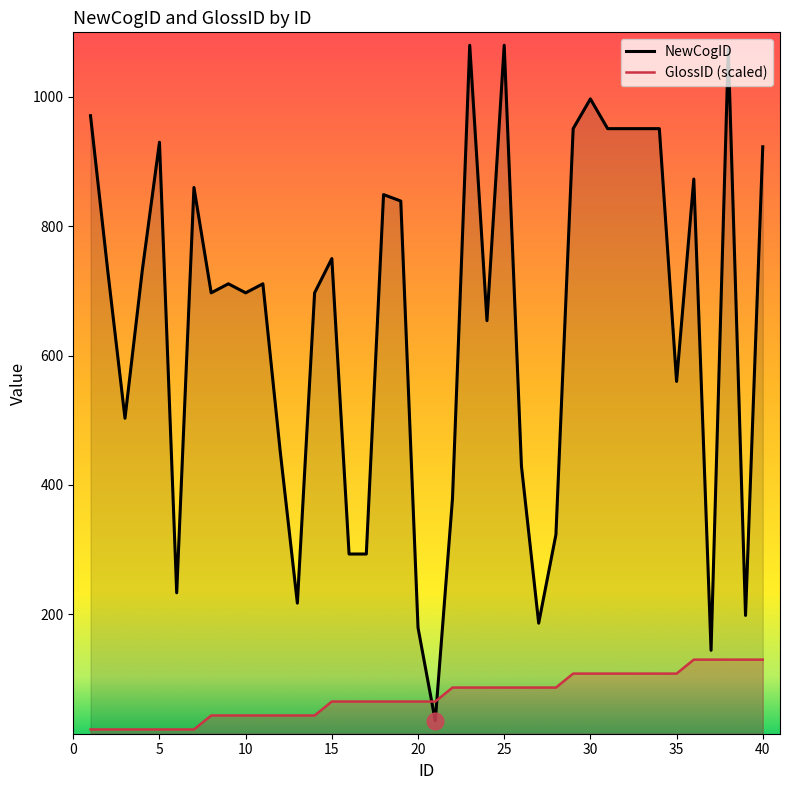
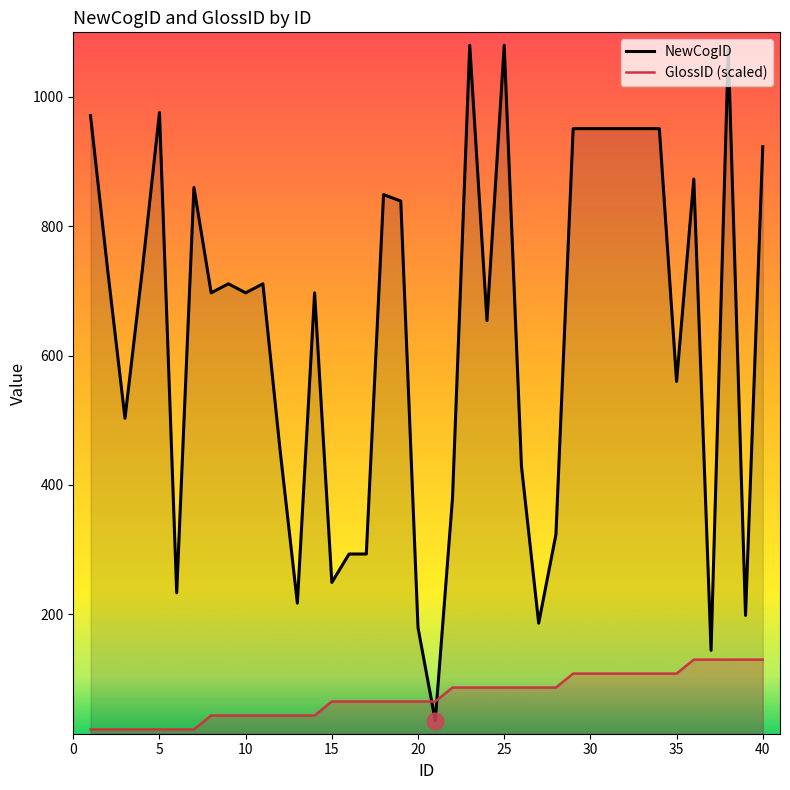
  {
    "NewCogID": {
-     "5": 930,
+     "5": 980,
      "10": 700,
-     "15": 750,
+     "15": 250,
      "20": 180,
      "25": 1080,
-     "30": 1000,
+     "30": 950,
      "35": 560,
      "40": 920
    }
  }
